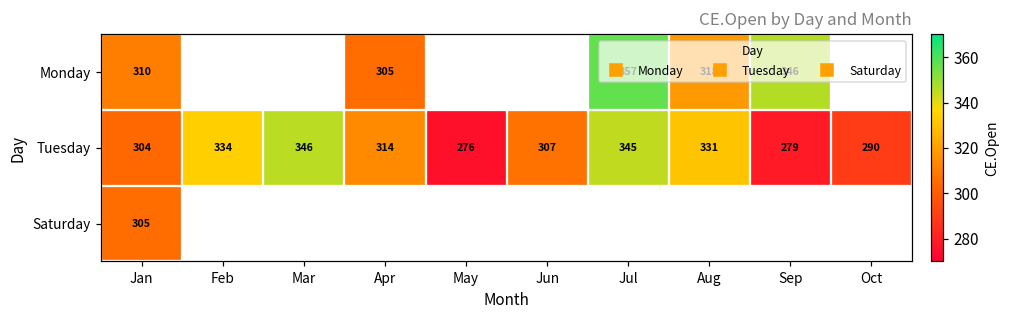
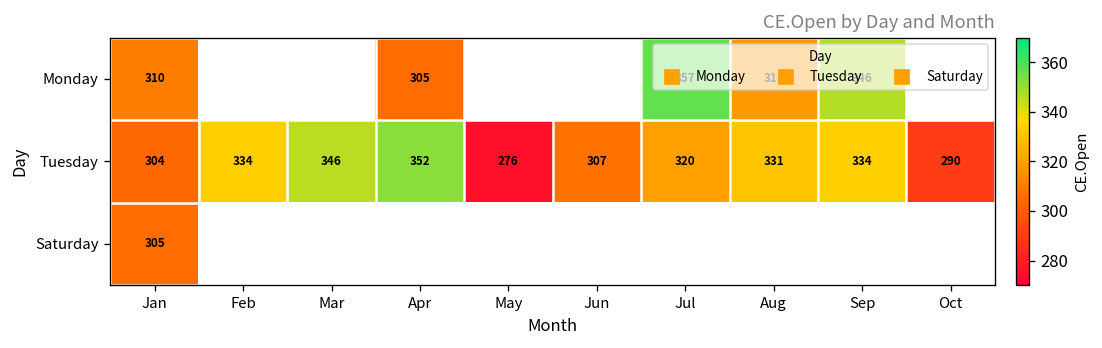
  {
    "Monday": {
      "Jan": 310,
      "Apr": 305
    },
    "Tuesday": {
      "Jan": 304,
      "Feb": 334,
      "Mar": 346,
-     "Apr": 314,
+     "Apr": 352,
      "May": 276,
      "Jun": 307,
-     "Jul": 345,
+     "Jul": 320,
      "Aug": 331,
-     "Sep": 279,
+     "Sep": 334,
      "Oct": 290
    },
    "Saturday": {
      "Jan": 305
    }
  }
